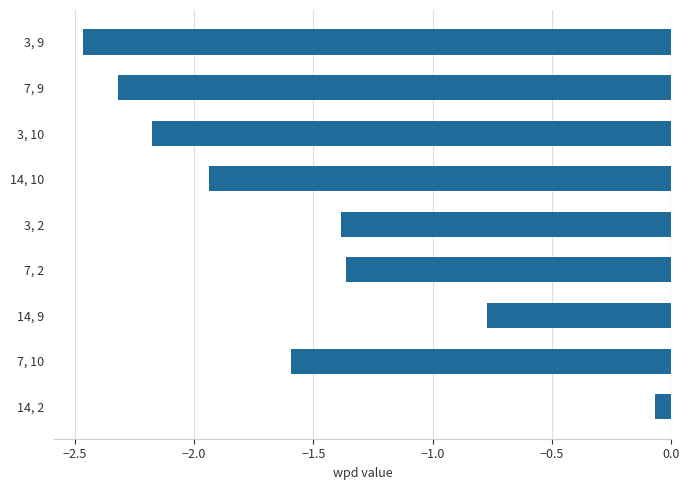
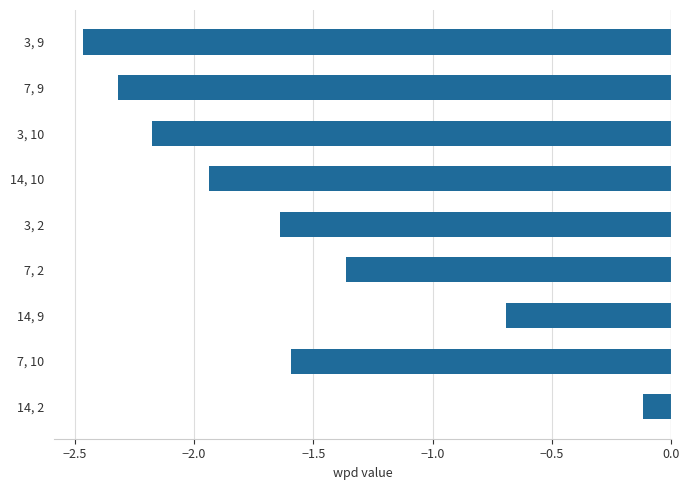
  {
    "3, 9": -2.46,
    "7, 9": -2.32,
    "3, 10": -2.18,
    "14, 10": -1.94,
-   "3, 2": -1.38,
+   "3, 2": -1.64,
    "7, 2": -1.36,
-   "14, 9": -0.77,
+   "14, 9": -0.69,
    "7, 10": -1.59,
-   "14, 2": -0.07
+   "14, 2": -0.12
  }
